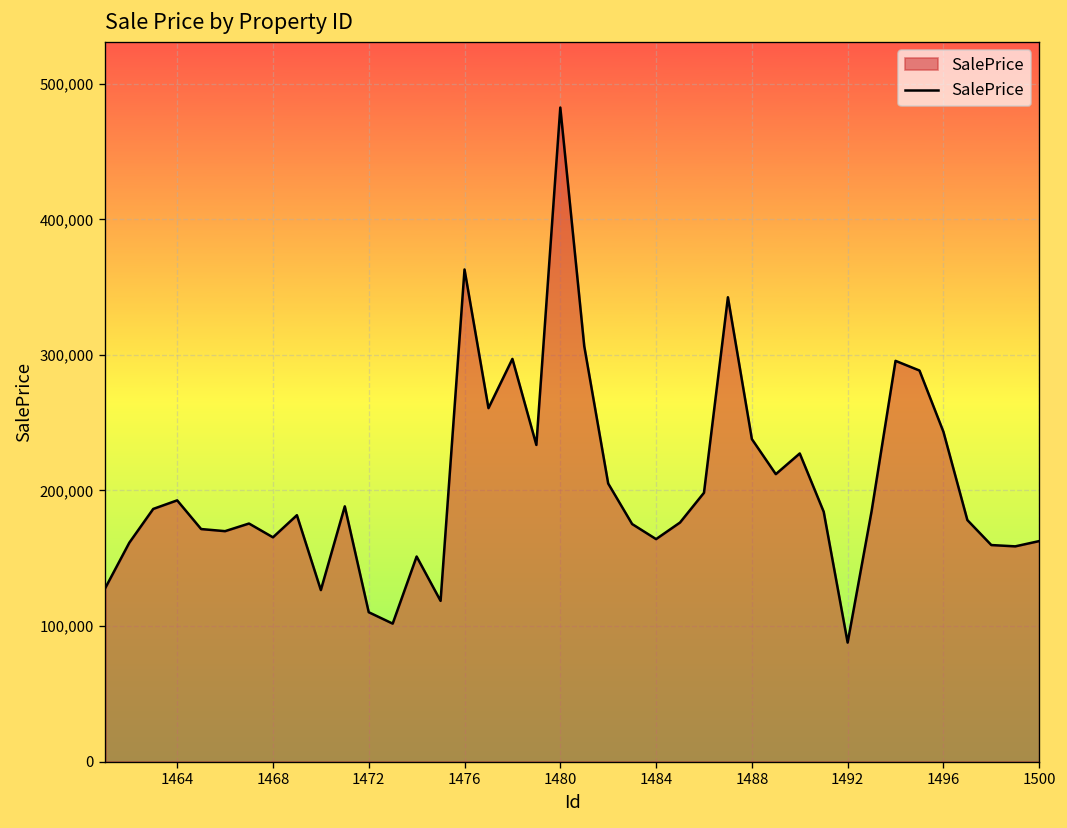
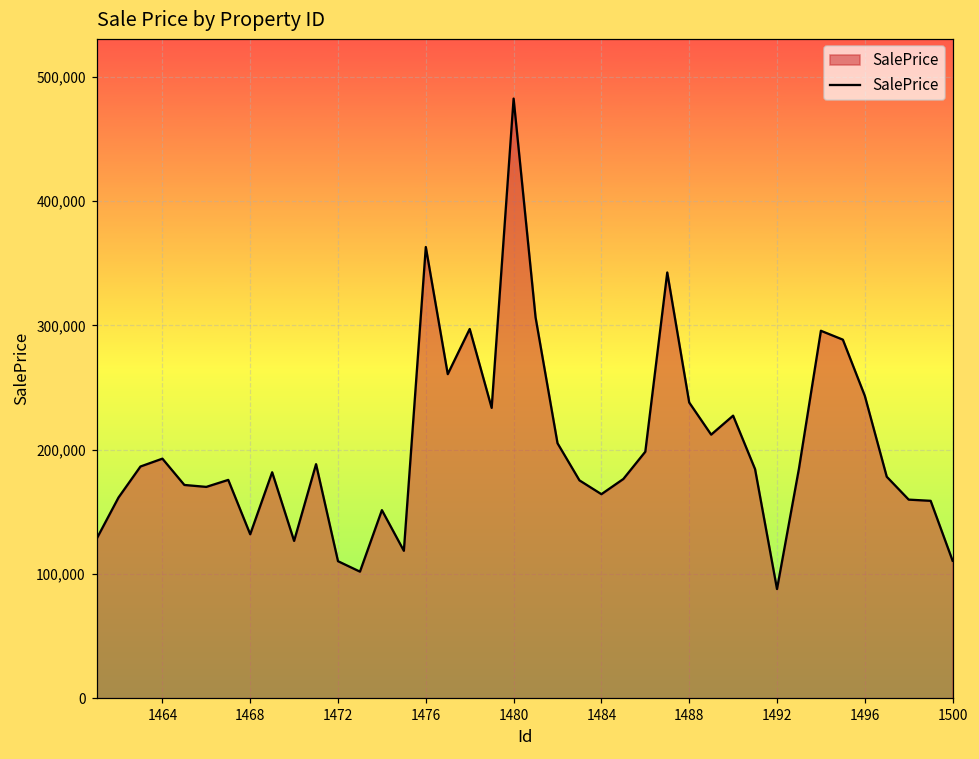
  {
    "1464": "193,000",
-   "1468": "165,000",
+   "1468": "132,000",
    "1472": "110,000",
    "1476": "363,000",
    "1480": "482,000",
    "1484": "164,000",
    "1488": "238,000",
    "1492": "88,000",
    "1496": "243,000",
-   "1500": "163,000"
+   "1500": "111,000"
  }
